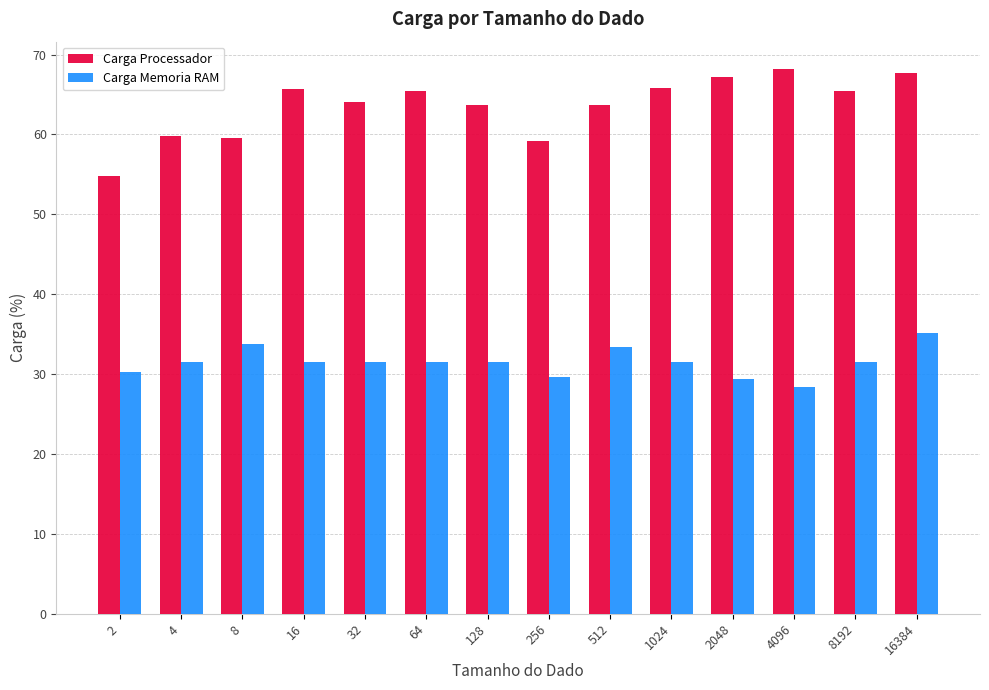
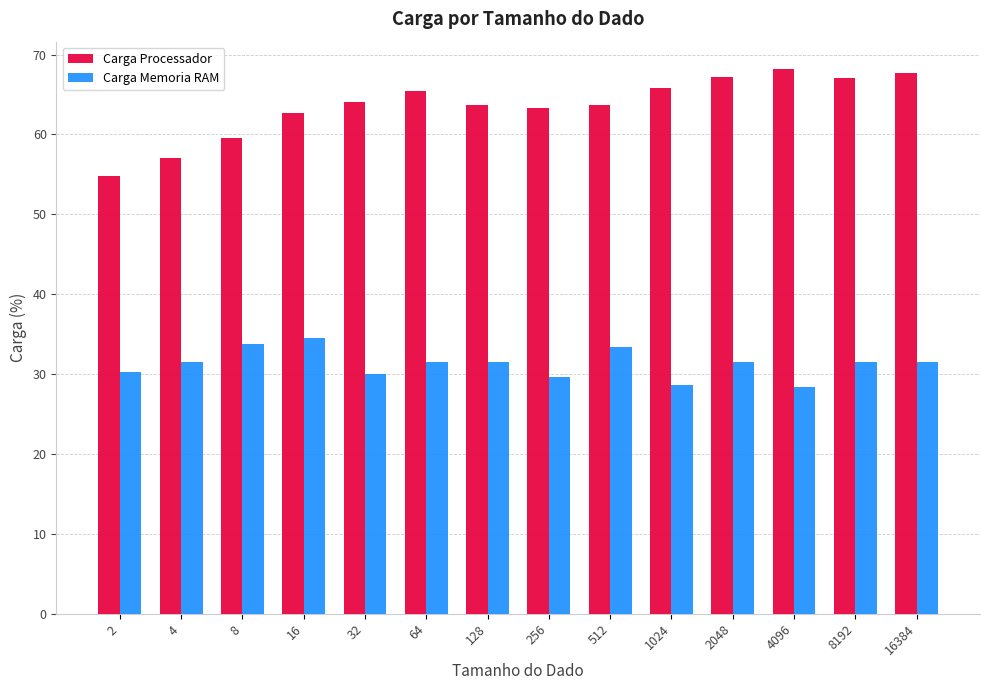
  {
    "Carga Processador": {
      "2": 55,
-     "4": 60,
+     "4": 57,
      "8": 60,
-     "16": 66,
+     "16": 63,
      "32": 64,
      "64": 65,
      "128": 64,
-     "256": 59,
+     "256": 63,
      "512": 64,
      "1024": 66,
      "2048": 67,
      "4096": 68,
-     "8192": 65,
+     "8192": 67,
      "16384": 68
    },
    "Carga Memoria RAM": {
      "2": 30,
      "4": 32,
      "8": 34,
-     "16": 32,
-     "32": 32,
+     "16": 35,
+     "32": 30,
      "64": 32,
      "128": 32,
      "256": 30,
      "512": 33,
-     "1024": 32,
-     "2048": 29,
+     "1024": 29,
+     "2048": 32,
      "4096": 28,
      "8192": 32,
-     "16384": 35
+     "16384": 32
    }
  }
